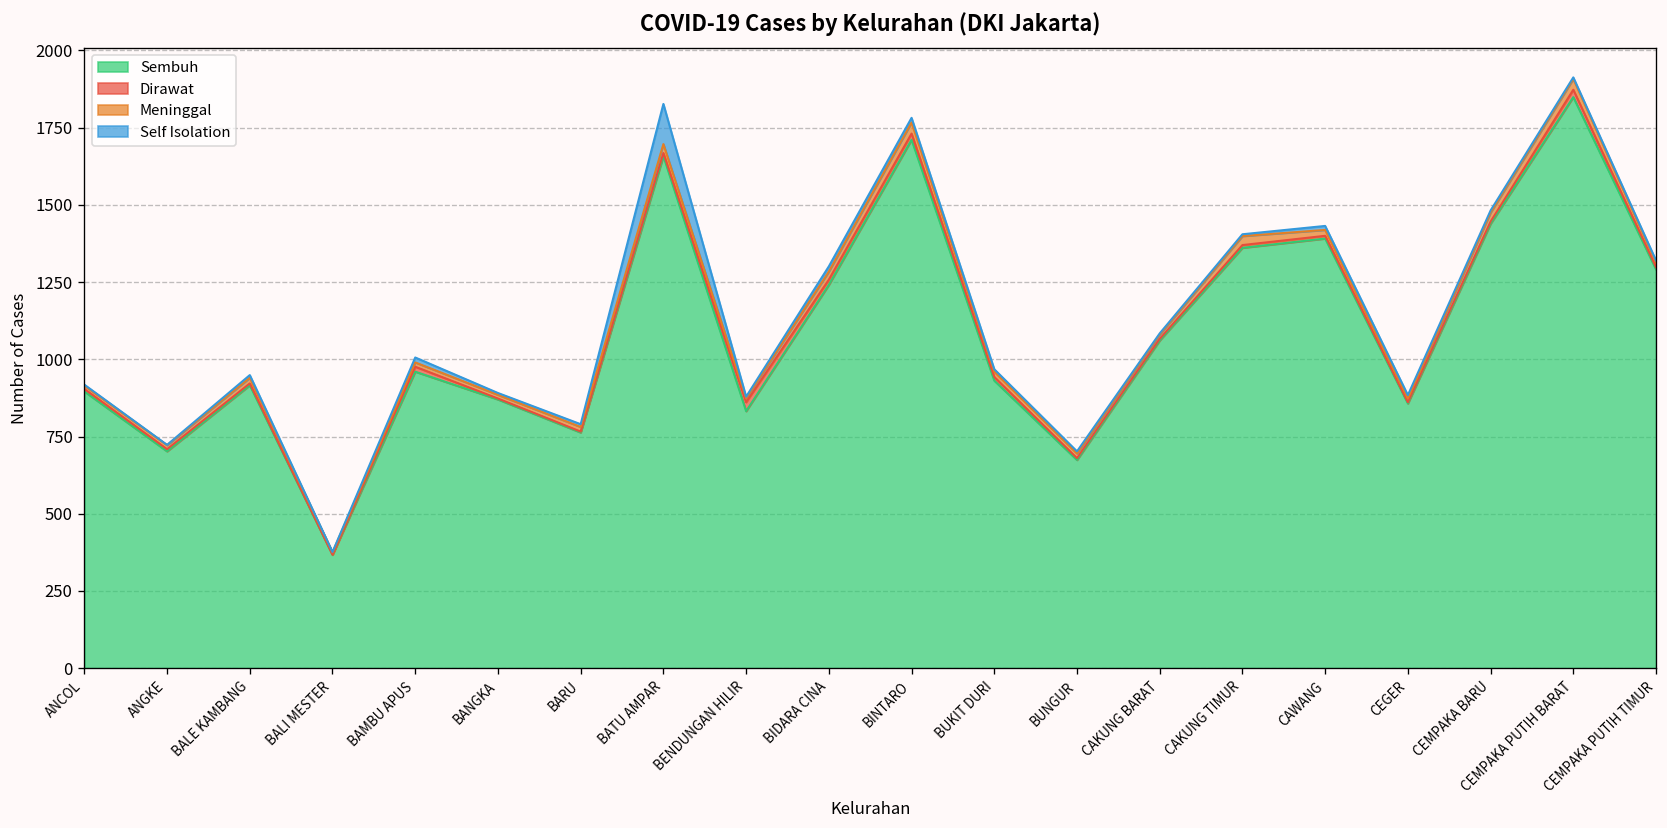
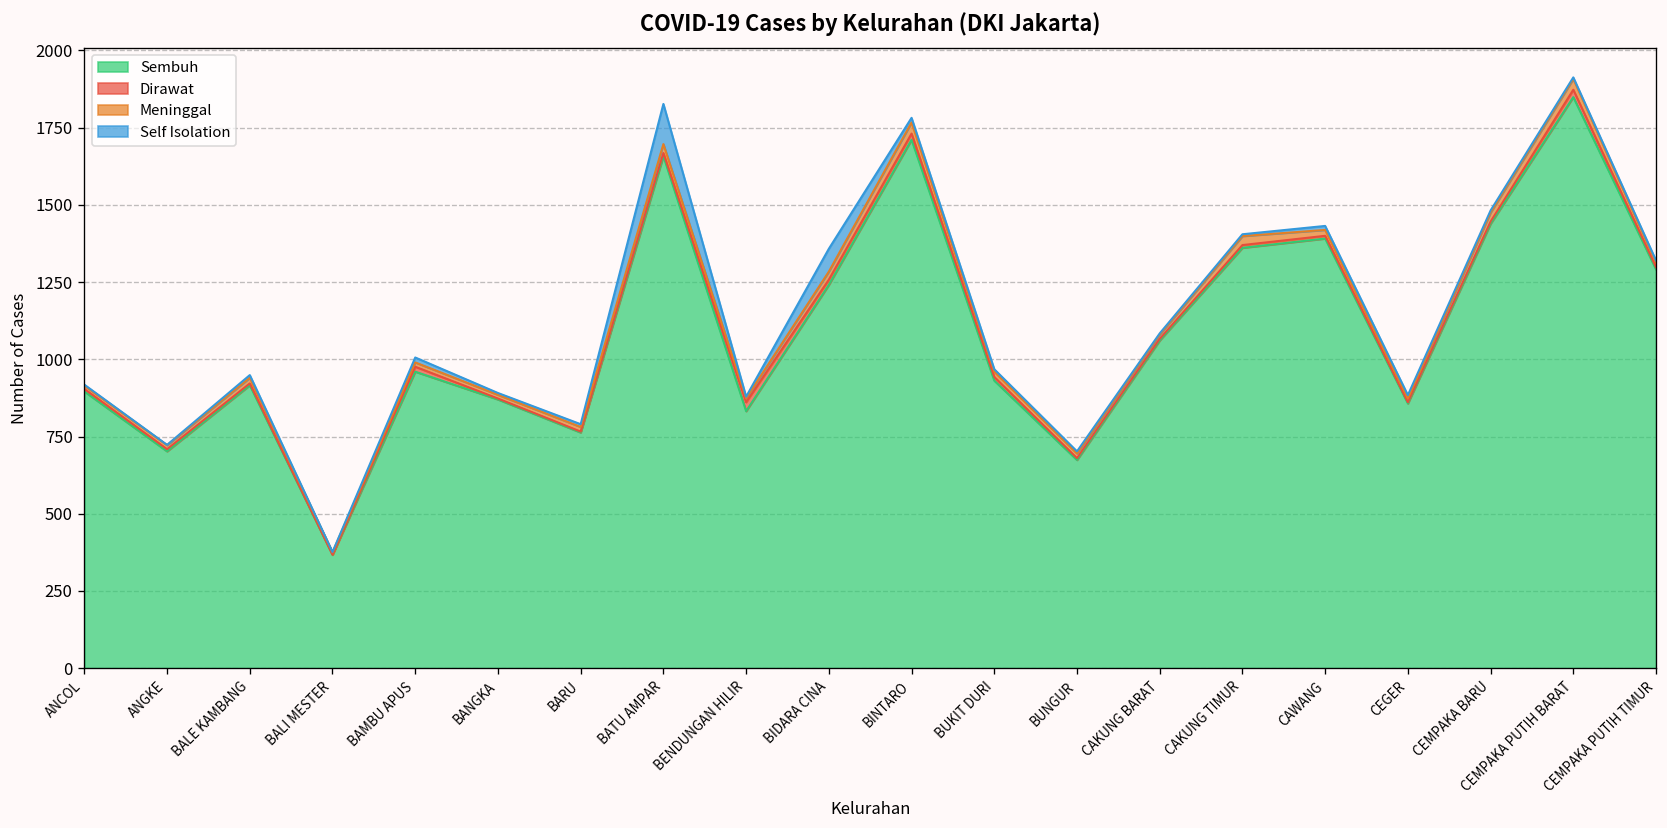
  {
    "Sembuh": {
      "BAMBU APUS": 960,
      "BATU AMPAR": 1660,
      "BENDUNGAN HILIR": 830,
      "BIDARA CINA": 1240,
      "BINTARO": 1710,
      "BUKIT DURI": 930,
      "CEMPAKA PUTIH BARAT": 1850
    },
    "Self Isolation": {
      "BAMBU APUS": 20,
      "BATU AMPAR": 130,
-     "BIDARA CINA": 20,
+     "BIDARA CINA": 70,
      "BINTARO": 20,
      "CAWANG": 10,
      "CEGER": 10
    }
  }
